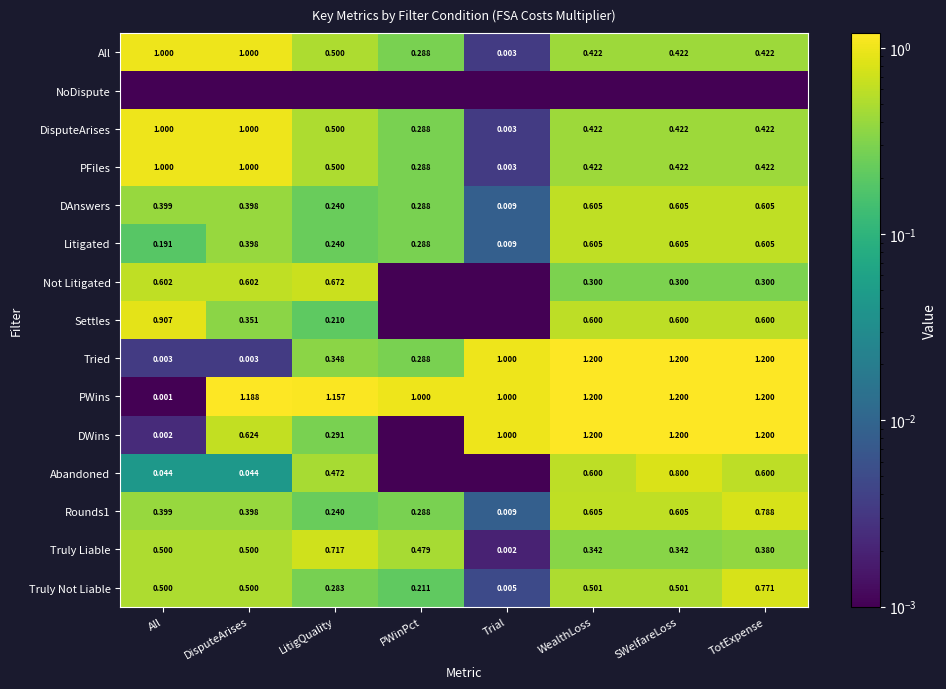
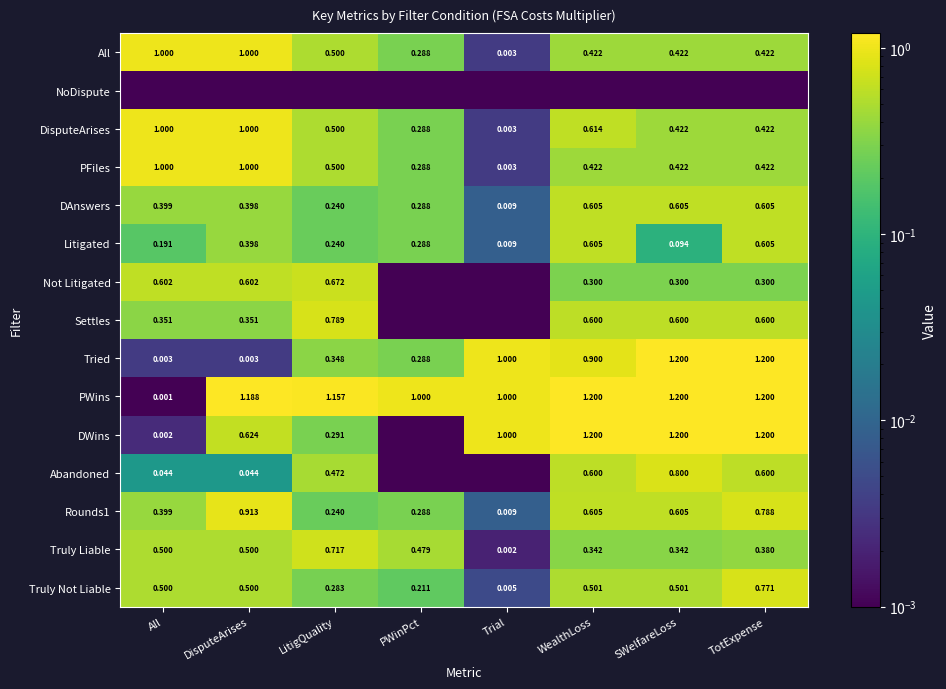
  {
    "All": {
      "All": 1.000,
      "DisputeArises": 1.000,
      "LitigQuality": 0.500,
      "PWinPct": 0.288,
      "Trial": 0.003,
      "WealthLoss": 0.422,
      "SWelfareLoss": 0.422,
      "TotExpense": 0.422
    },
    "DisputeArises": {
      "All": 1.000,
      "DisputeArises": 1.000,
      "LitigQuality": 0.500,
      "PWinPct": 0.288,
      "Trial": 0.003,
-     "WealthLoss": 0.422,
+     "WealthLoss": 0.614,
      "SWelfareLoss": 0.422,
      "TotExpense": 0.422
    },
    "PFiles": {
      "All": 1.000,
      "DisputeArises": 1.000,
      "LitigQuality": 0.500,
      "PWinPct": 0.288,
      "Trial": 0.003,
      "WealthLoss": 0.422,
      "SWelfareLoss": 0.422,
      "TotExpense": 0.422
    },
    "DAnswers": {
      "All": 0.399,
      "DisputeArises": 0.398,
      "LitigQuality": 0.240,
      "PWinPct": 0.288,
      "Trial": 0.009,
      "WealthLoss": 0.605,
      "SWelfareLoss": 0.605,
      "TotExpense": 0.605
    },
    "Litigated": {
      "All": 0.191,
      "DisputeArises": 0.398,
      "LitigQuality": 0.240,
      "PWinPct": 0.288,
      "Trial": 0.009,
      "WealthLoss": 0.605,
-     "SWelfareLoss": 0.605,
+     "SWelfareLoss": 0.094,
      "TotExpense": 0.605
    },
    "Not Litigated": {
      "All": 0.602,
      "DisputeArises": 0.602,
      "LitigQuality": 0.672,
      "WealthLoss": 0.300,
      "SWelfareLoss": 0.300,
      "TotExpense": 0.300
    },
    "Settles": {
-     "All": 0.907,
+     "All": 0.351,
      "DisputeArises": 0.351,
-     "LitigQuality": 0.210,
+     "LitigQuality": 0.789,
      "WealthLoss": 0.600,
      "SWelfareLoss": 0.600,
      "TotExpense": 0.600
    },
    "Tried": {
      "All": 0.003,
      "DisputeArises": 0.003,
      "LitigQuality": 0.348,
      "PWinPct": 0.288,
      "Trial": 1.000,
-     "WealthLoss": 1.200,
+     "WealthLoss": 0.900,
      "SWelfareLoss": 1.200,
      "TotExpense": 1.200
    },
    "PWins": {
      "All": 0.001,
      "DisputeArises": 1.188,
      "LitigQuality": 1.157,
      "PWinPct": 1.000,
      "Trial": 1.000,
      "WealthLoss": 1.200,
      "SWelfareLoss": 1.200,
      "TotExpense": 1.200
    },
    "DWins": {
      "All": 0.002,
      "DisputeArises": 0.624,
      "LitigQuality": 0.291,
      "Trial": 1.000,
      "WealthLoss": 1.200,
      "SWelfareLoss": 1.200,
      "TotExpense": 1.200
    },
    "Abandoned": {
      "All": 0.044,
      "DisputeArises": 0.044,
      "LitigQuality": 0.472,
      "WealthLoss": 0.600,
      "SWelfareLoss": 0.800,
      "TotExpense": 0.600
    },
    "Rounds1": {
      "All": 0.399,
-     "DisputeArises": 0.398,
+     "DisputeArises": 0.913,
      "LitigQuality": 0.240,
      "PWinPct": 0.288,
      "Trial": 0.009,
      "WealthLoss": 0.605,
      "SWelfareLoss": 0.605,
      "TotExpense": 0.788
    },
    "Truly Liable": {
      "All": 0.500,
      "DisputeArises": 0.500,
      "LitigQuality": 0.717,
      "PWinPct": 0.479,
      "Trial": 0.002,
      "WealthLoss": 0.342,
      "SWelfareLoss": 0.342,
      "TotExpense": 0.380
    },
    "Truly Not Liable": {
      "All": 0.500,
      "DisputeArises": 0.500,
      "LitigQuality": 0.283,
      "PWinPct": 0.211,
      "Trial": 0.005,
      "WealthLoss": 0.501,
      "SWelfareLoss": 0.501,
      "TotExpense": 0.771
    }
  }
